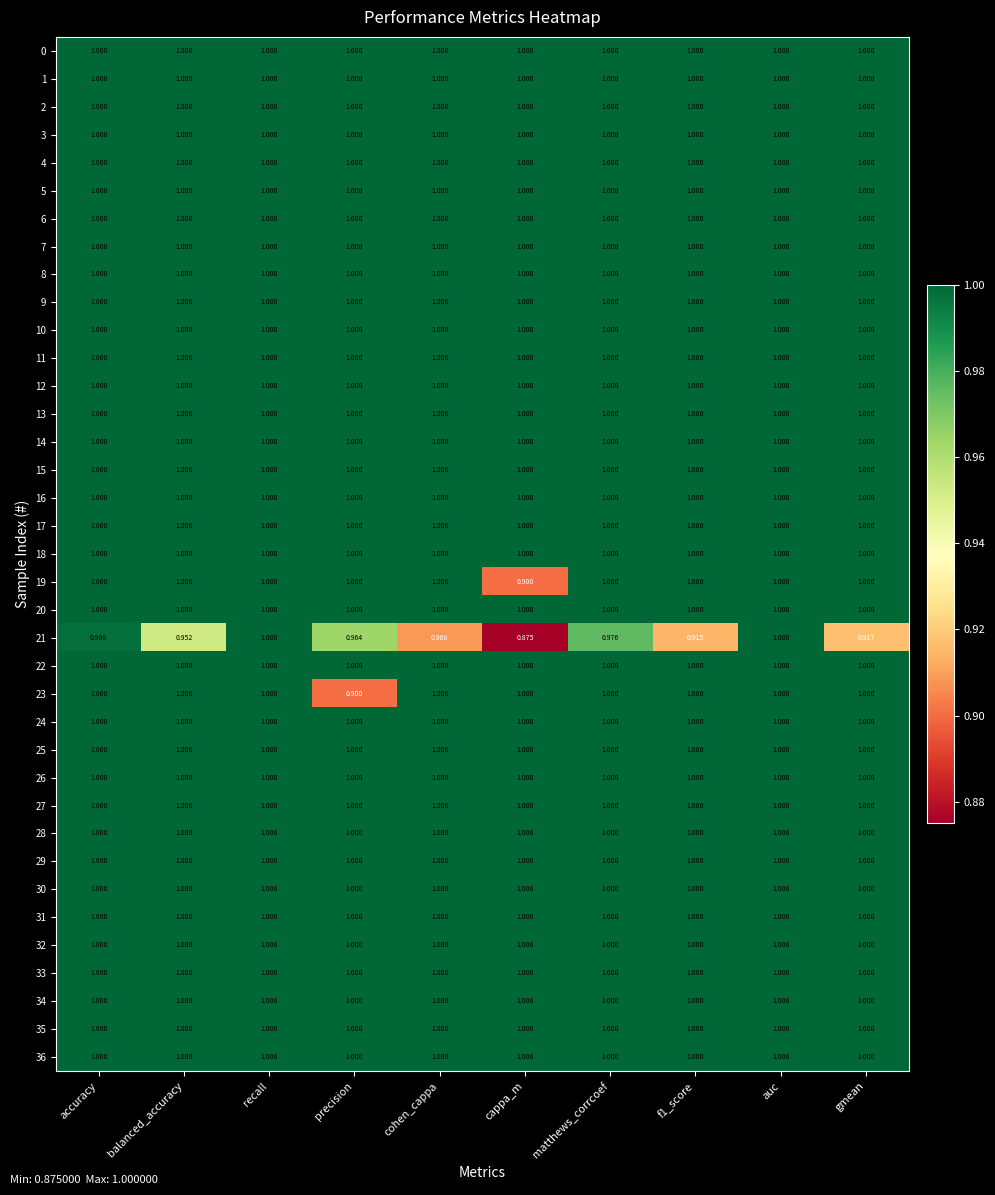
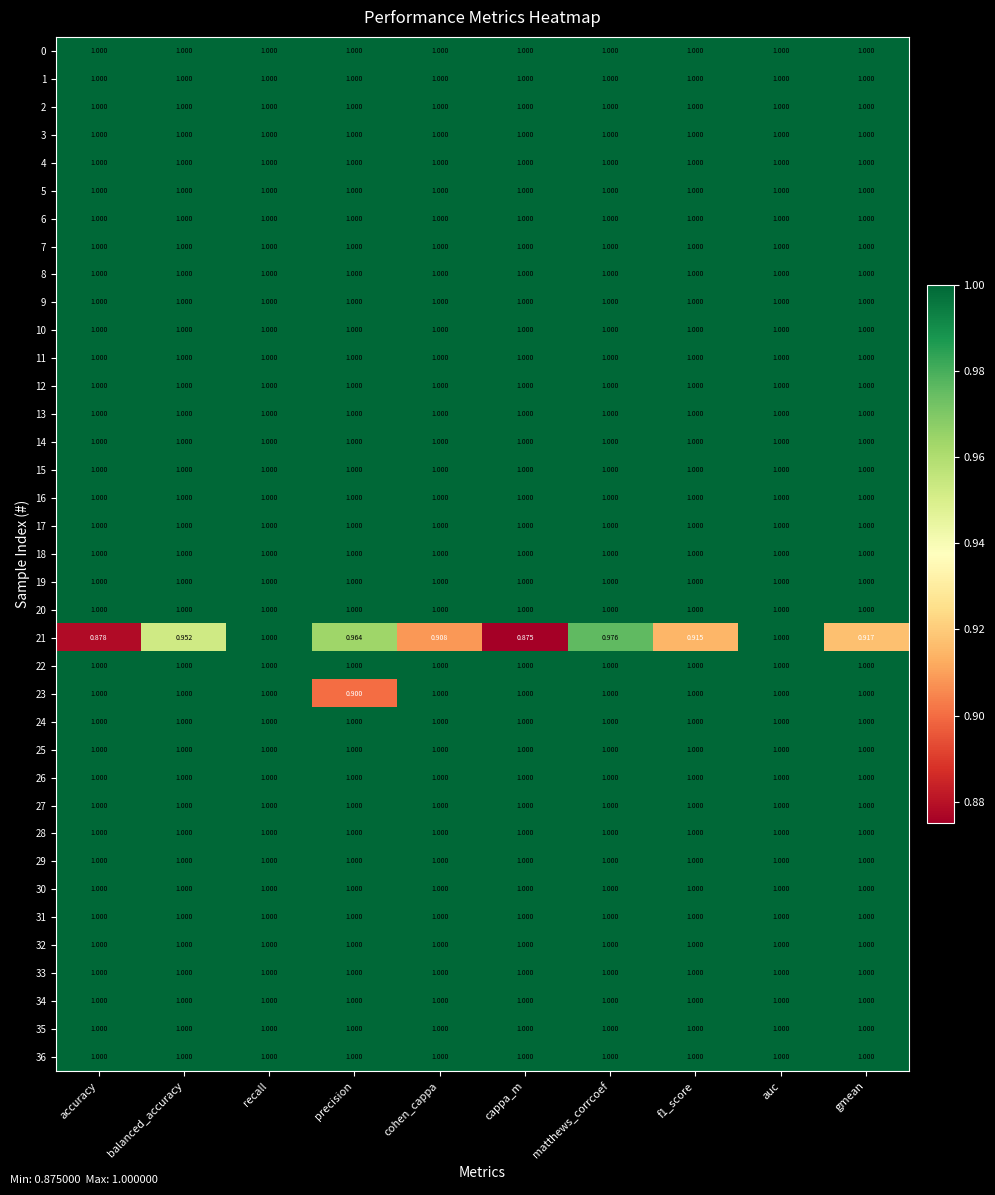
  {
    "19": {
      "accuracy": 1.000,
      "balanced_accuracy": 1.000,
      "recall": 1.000,
      "precision": 1.000,
      "cohen_cappa": 1.000,
-     "cappa_m": 0.900,
+     "cappa_m": 1.000,
      "matthews_corrcoef": 1.000,
      "f1_score": 1.000,
      "auc": 1.000,
      "gmean": 1.000
    },
    "21": {
-     "accuracy": 0.998,
+     "accuracy": 0.878,
      "balanced_accuracy": 0.952,
      "recall": 1.000,
      "precision": 0.964,
      "cohen_cappa": 0.908,
      "cappa_m": 0.875,
      "matthews_corrcoef": 0.976,
      "f1_score": 0.915,
      "auc": 1.000,
      "gmean": 0.917
    }
  }
